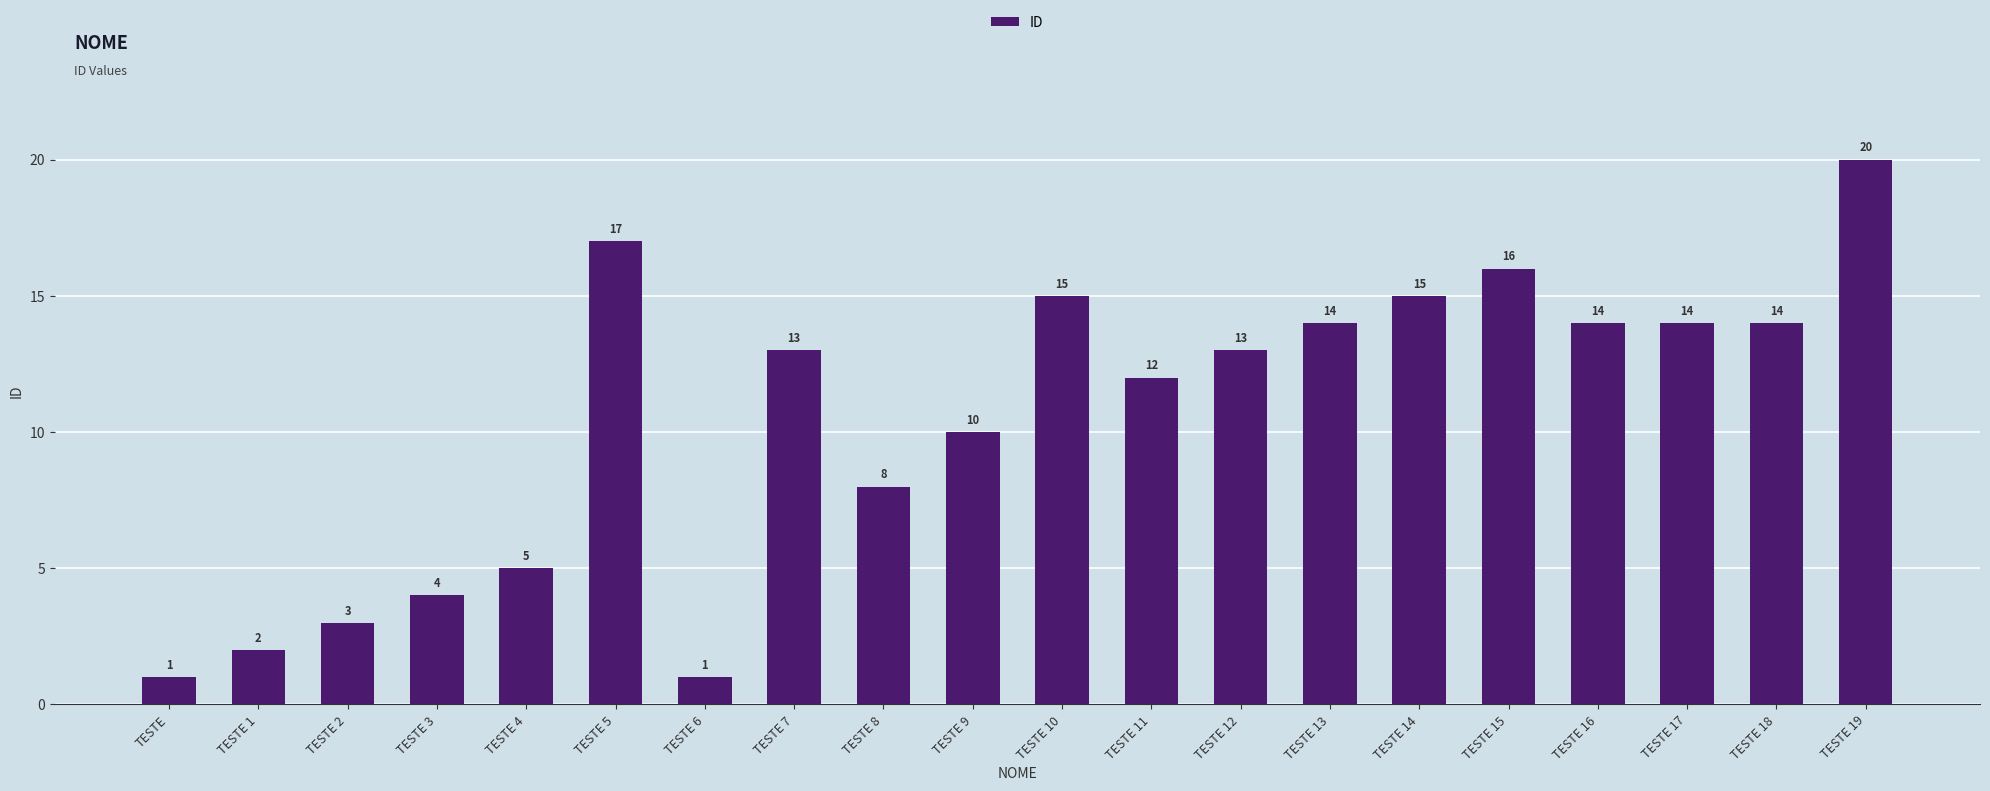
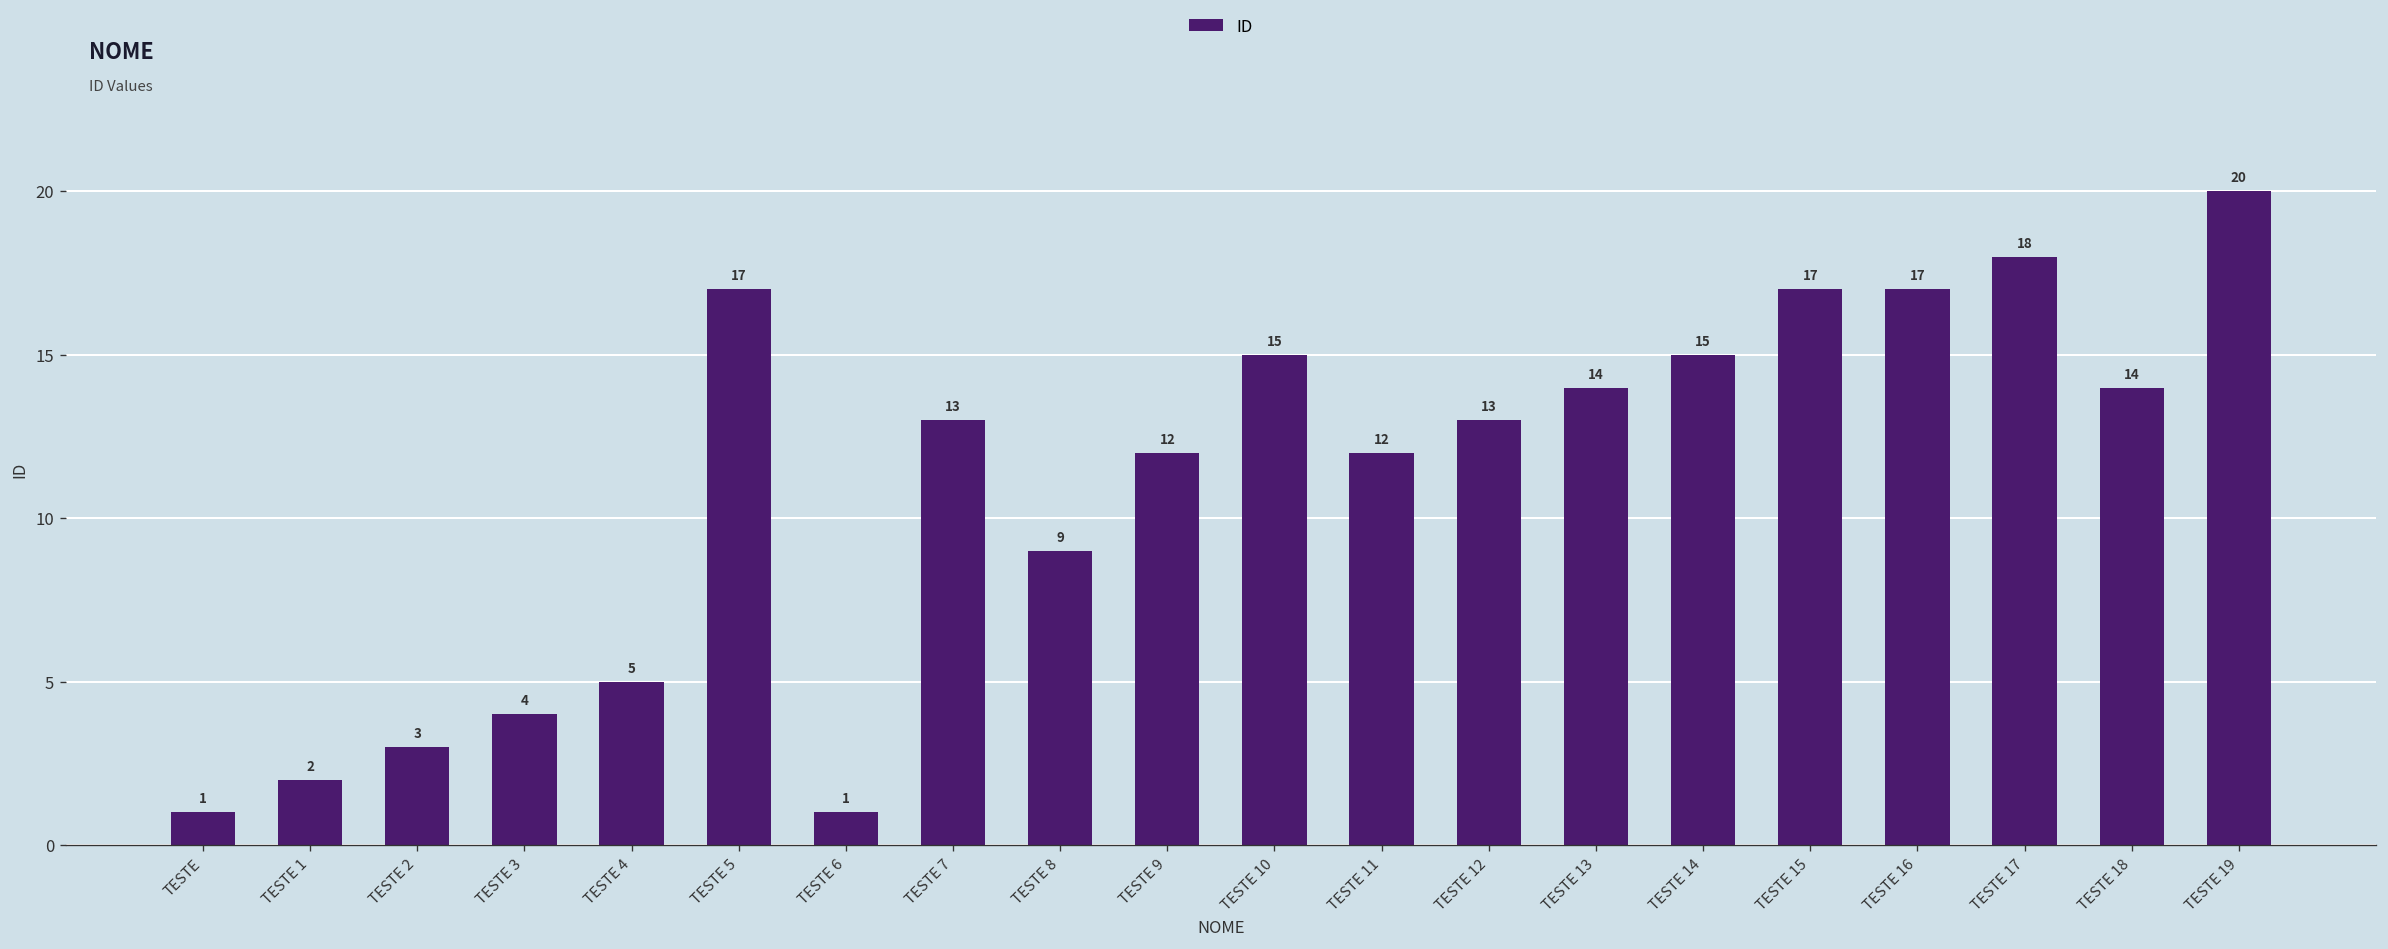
  {
    "TESTE": 1,
    "TESTE 1": 2,
    "TESTE 2": 3,
    "TESTE 3": 4,
    "TESTE 4": 5,
    "TESTE 5": 17,
    "TESTE 6": 1,
    "TESTE 7": 13,
-   "TESTE 8": 8,
-   "TESTE 9": 10,
+   "TESTE 8": 9,
+   "TESTE 9": 12,
    "TESTE 10": 15,
    "TESTE 11": 12,
    "TESTE 12": 13,
    "TESTE 13": 14,
    "TESTE 14": 15,
-   "TESTE 15": 16,
-   "TESTE 16": 14,
-   "TESTE 17": 14,
+   "TESTE 15": 17,
+   "TESTE 16": 17,
+   "TESTE 17": 18,
    "TESTE 18": 14,
    "TESTE 19": 20
  }
